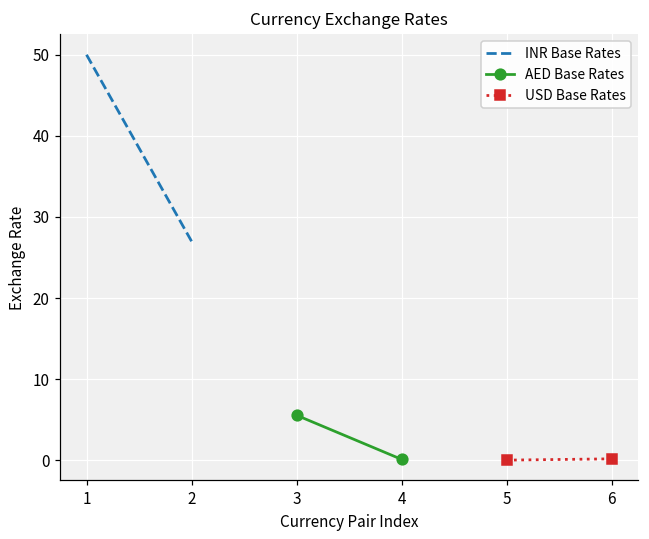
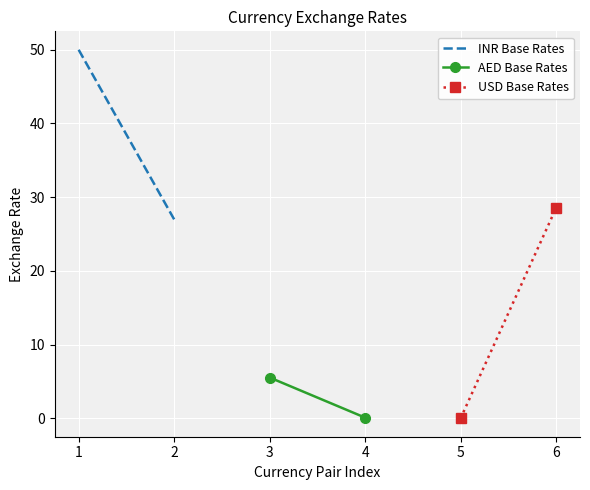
  {
    "INR Base Rates": {
      "1": 50,
      "2": 27
    },
    "AED Base Rates": {
      "3": 6,
      "4": 0
    },
    "USD Base Rates": {
      "5": 0,
-     "6": 0
+     "6": 29
    }
  }
